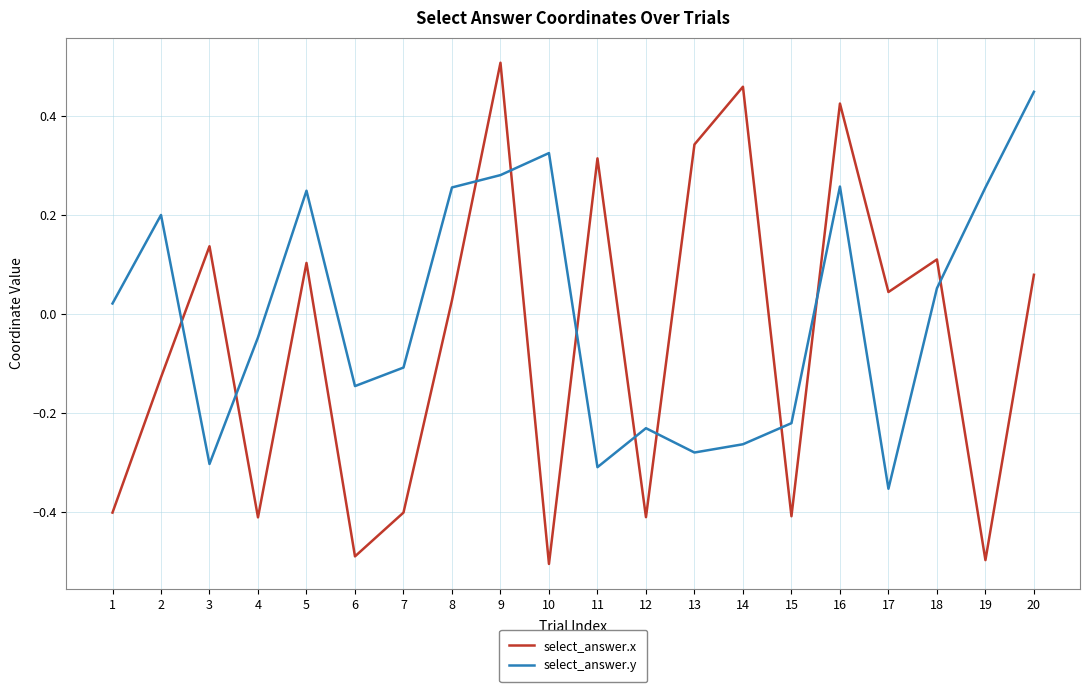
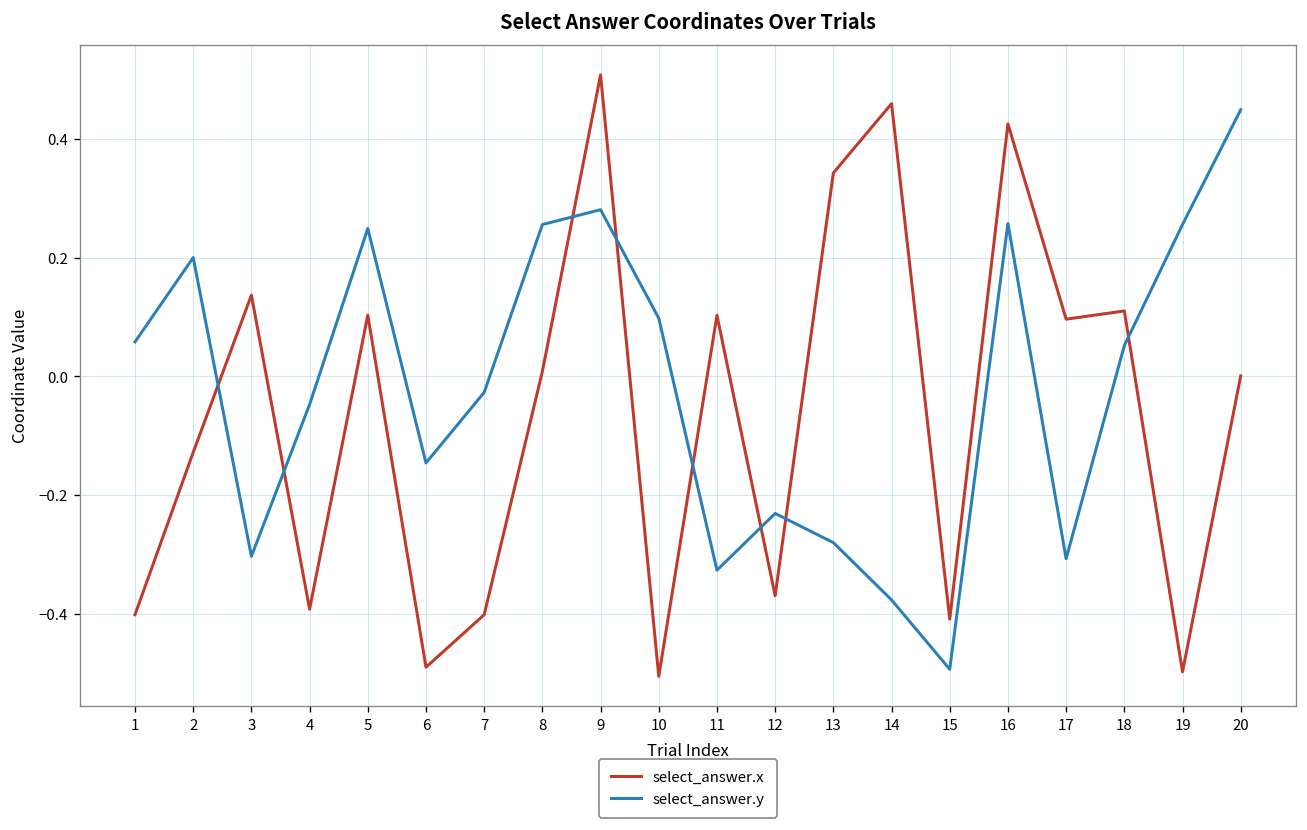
  {
    "select_answer.x": {
      "1": -0.40,
      "2": -0.13,
      "3": 0.14,
-     "4": -0.41,
+     "4": -0.39,
      "5": 0.10,
      "6": -0.49,
      "7": -0.40,
-     "8": 0.03,
+     "8": 0.01,
      "9": 0.51,
      "10": -0.50,
-     "11": 0.31,
-     "12": -0.41,
+     "11": 0.10,
+     "12": -0.37,
      "13": 0.34,
      "14": 0.46,
      "15": -0.41,
      "16": 0.43,
-     "17": 0.04,
+     "17": 0.10,
      "18": 0.11,
      "19": -0.50,
-     "20": 0.08
+     "20": 0.00
    },
    "select_answer.y": {
-     "1": 0.02,
+     "1": 0.06,
      "2": 0.20,
      "3": -0.30,
      "4": -0.05,
      "5": 0.25,
      "6": -0.15,
-     "7": -0.11,
+     "7": -0.03,
      "8": 0.26,
      "9": 0.28,
-     "10": 0.33,
-     "11": -0.31,
+     "10": 0.10,
+     "11": -0.33,
      "12": -0.23,
      "13": -0.28,
-     "14": -0.26,
-     "15": -0.22,
+     "14": -0.38,
+     "15": -0.49,
      "16": 0.26,
-     "17": -0.35,
+     "17": -0.31,
      "18": 0.05,
      "19": 0.26,
      "20": 0.45
    }
  }
